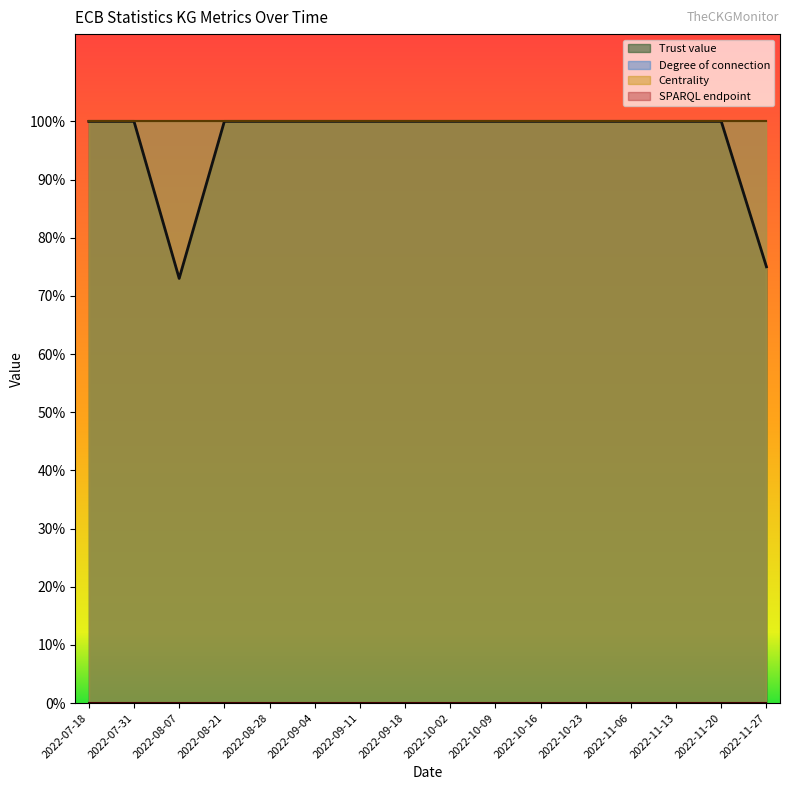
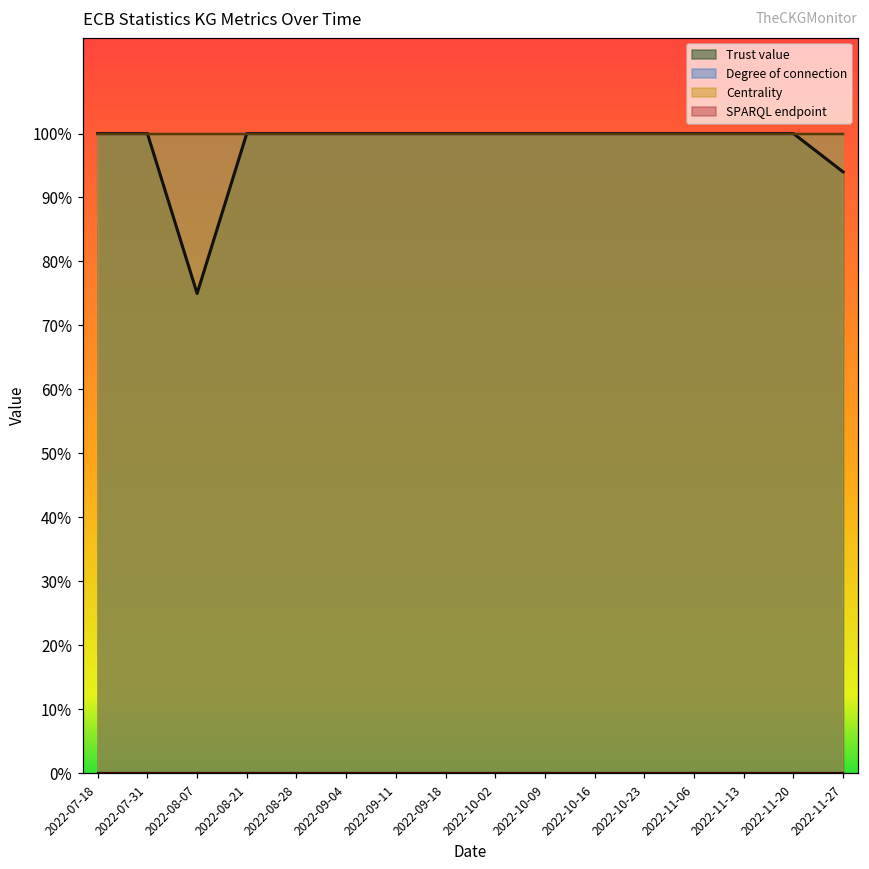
  {
    "Trust value": {
-     "2022-08-07": "73%",
-     "2022-11-27": "75%"
+     "2022-08-07": "75%",
+     "2022-11-27": "94%"
    },
    "Centrality": {
      "2022-08-07": "100%",
      "2022-11-27": "100%"
    },
    "SPARQL endpoint": {
      "2022-07-18": "0%",
      "2022-07-31": "0%",
      "2022-08-07": "0%",
      "2022-08-21": "0%",
      "2022-08-28": "0%",
      "2022-09-04": "0%",
      "2022-09-11": "0%",
      "2022-09-18": "0%",
      "2022-10-02": "0%",
      "2022-10-09": "0%",
      "2022-10-16": "0%",
      "2022-10-23": "0%",
      "2022-11-06": "0%",
      "2022-11-13": "0%",
      "2022-11-20": "0%",
      "2022-11-27": "0%"
    }
  }
